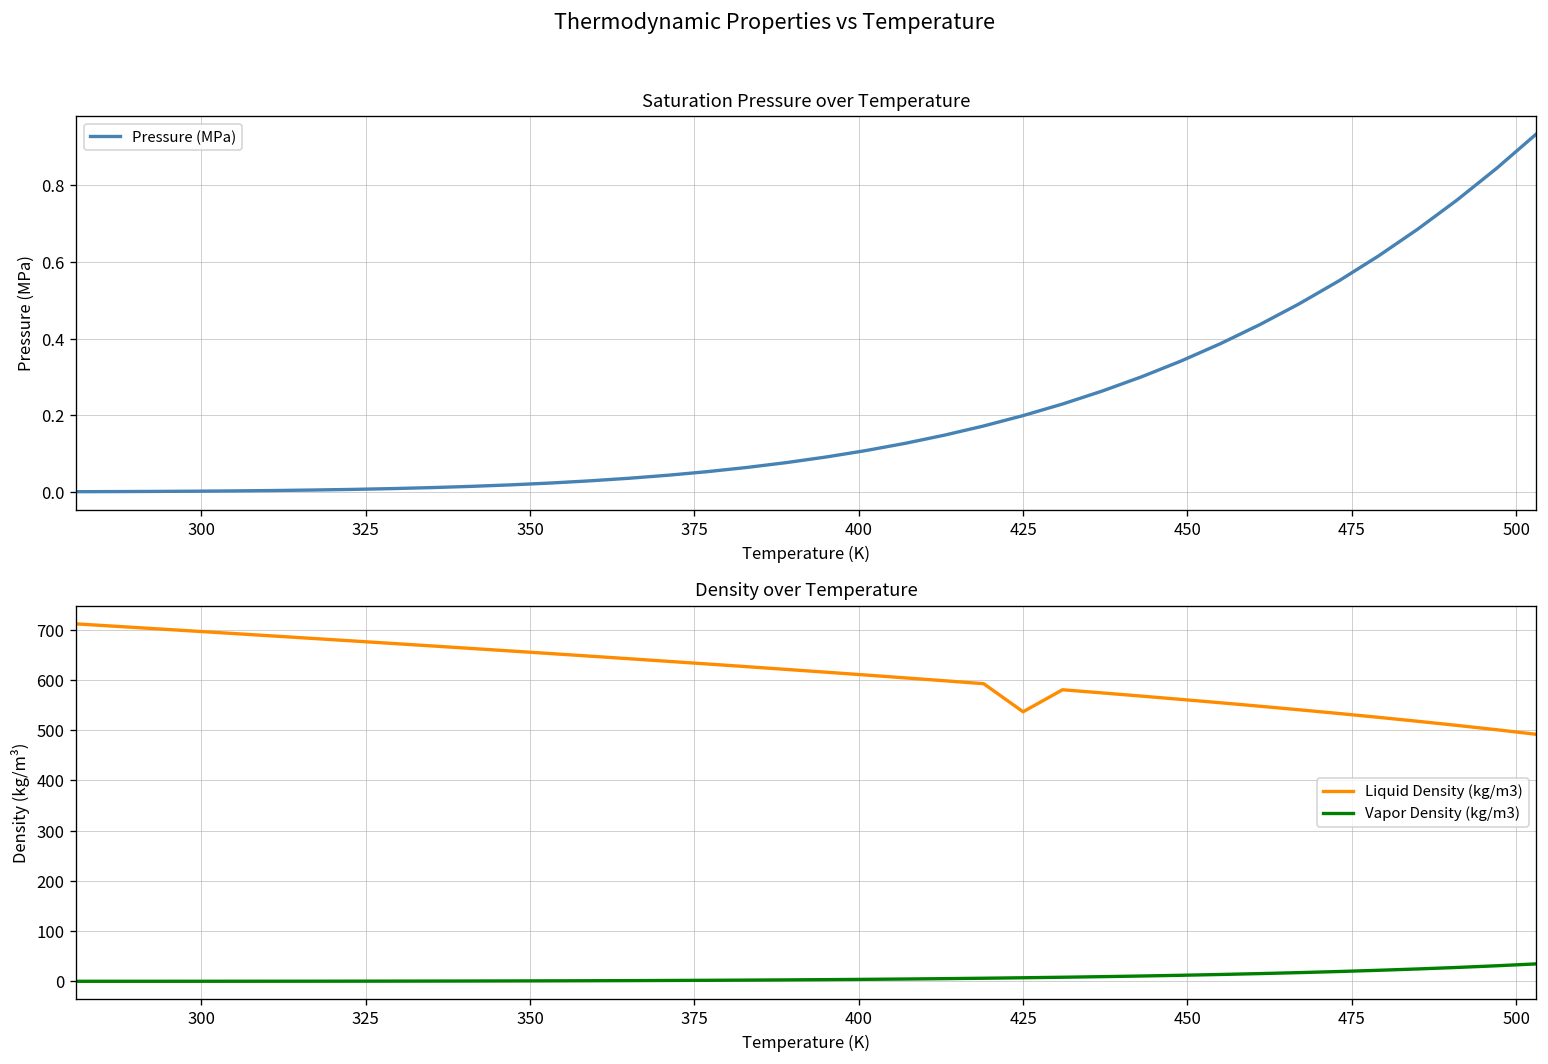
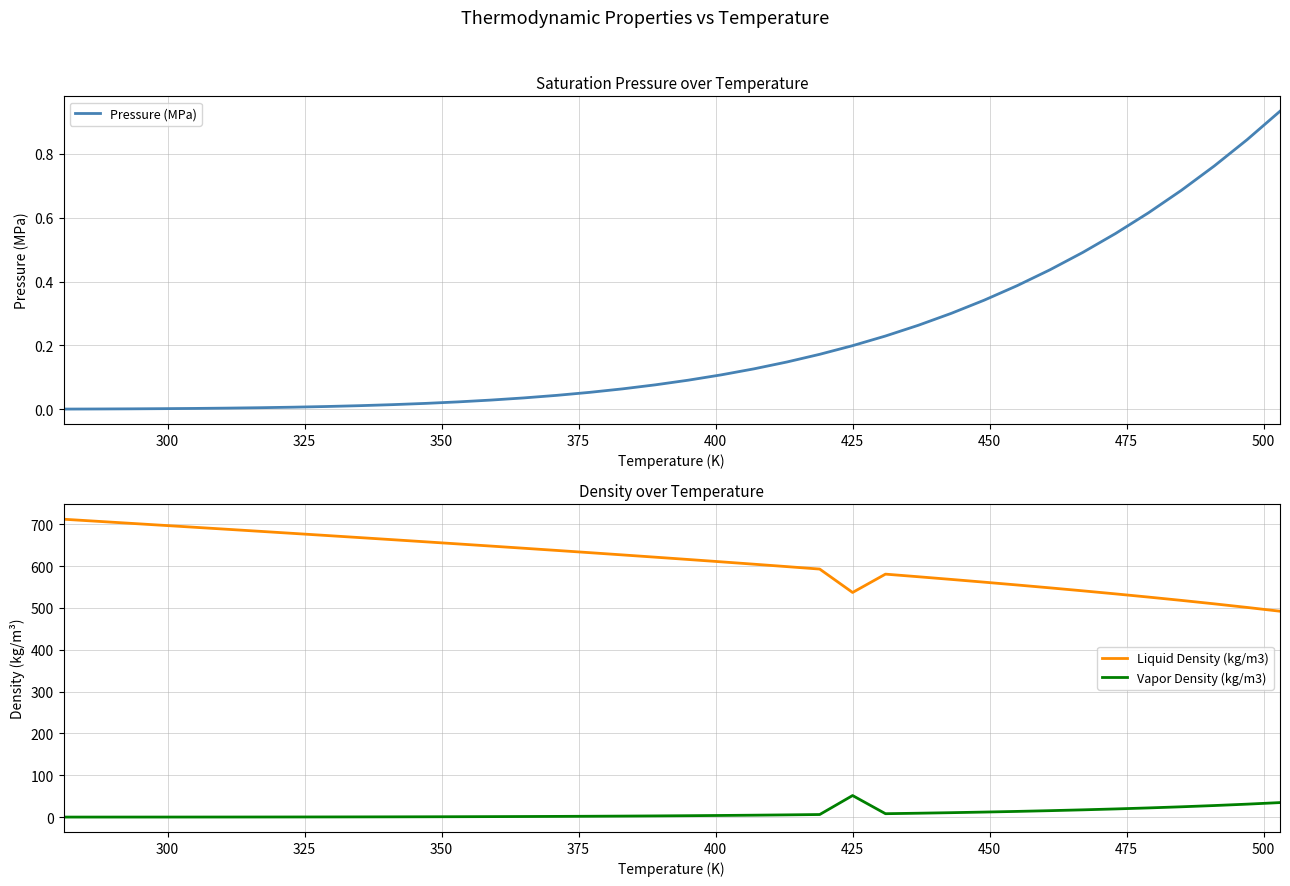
  {
    "Saturation Pressure over Temperature": {
      "425": 0.20
    },
    "Density over Temperature": {
      "Liquid Density (kg/m3)": {
        "425": 540
      },
      "Vapor Density (kg/m3)": {
-       "425": 10
+       "425": 50
      }
    }
  }
